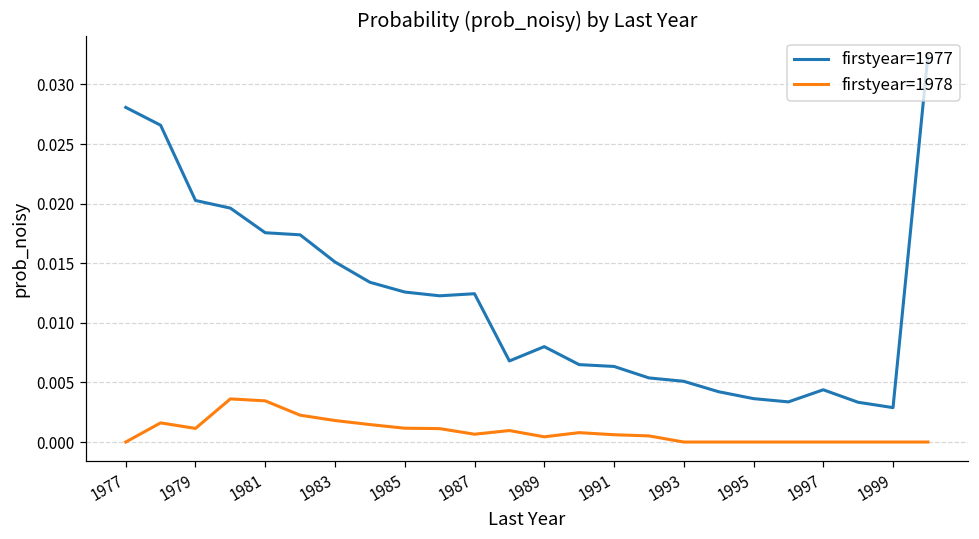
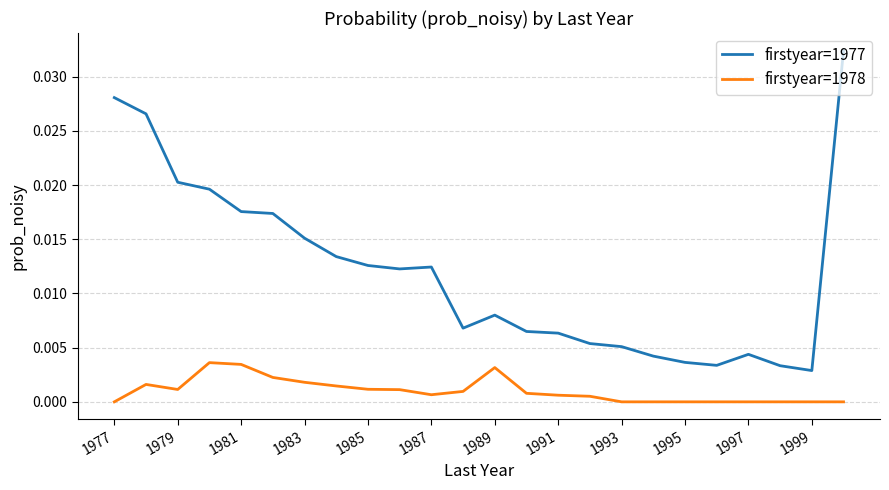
  {
    "firstyear=1977": {
      "1977": 0.0281,
      "1979": 0.0203,
      "1981": 0.0176,
      "1983": 0.0151,
      "1985": 0.0126,
      "1987": 0.0124,
      "1989": 0.0080,
      "1991": 0.0063,
      "1993": 0.0051,
      "1995": 0.0036,
      "1997": 0.0044,
      "1999": 0.0029
    },
    "firstyear=1978": {
      "1977": 0.0000,
      "1979": 0.0011,
      "1981": 0.0035,
      "1983": 0.0018,
      "1985": 0.0012,
      "1987": 0.0007,
-     "1989": 0.0004,
+     "1989": 0.0032,
      "1991": 0.0006,
      "1993": 0.0000,
      "1995": 0.0000,
      "1997": 0.0000,
      "1999": 0.0000
    }
  }
